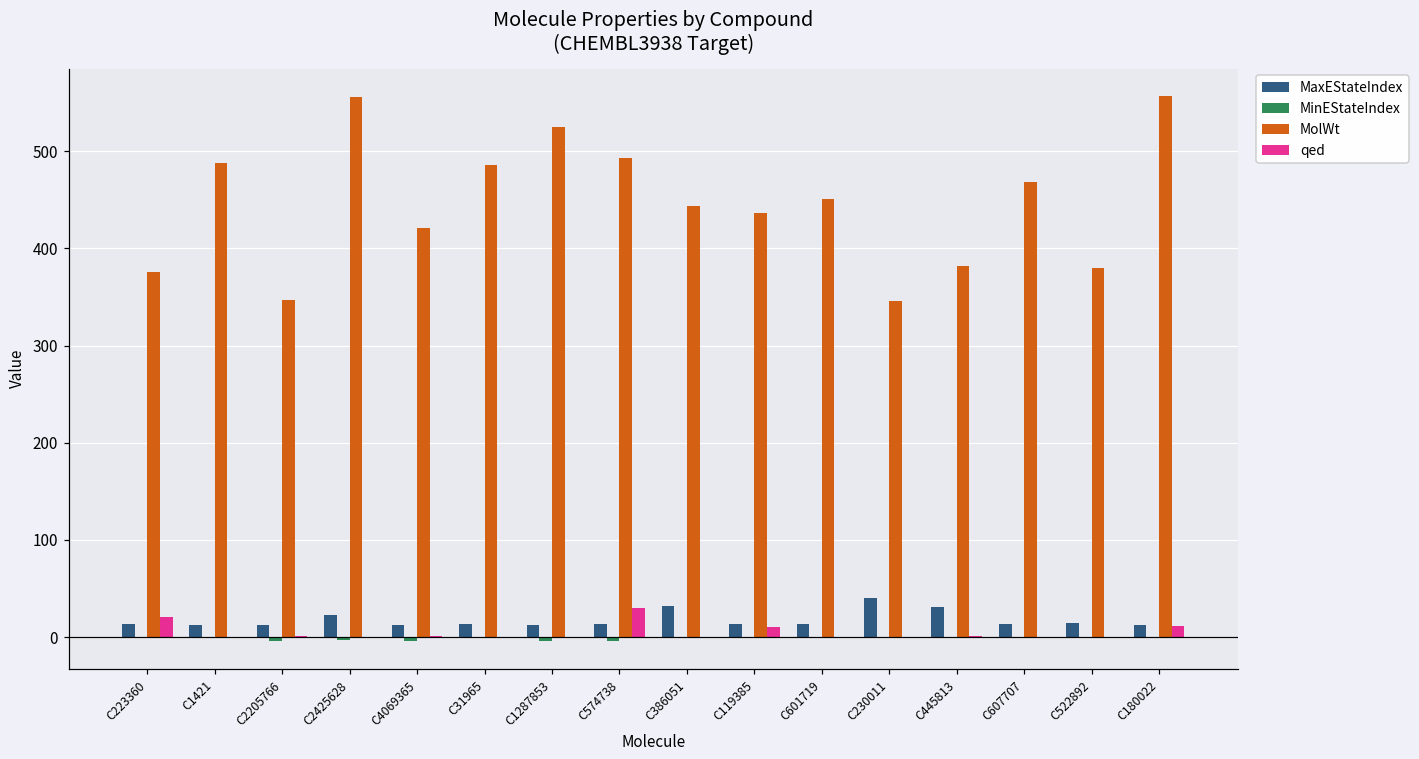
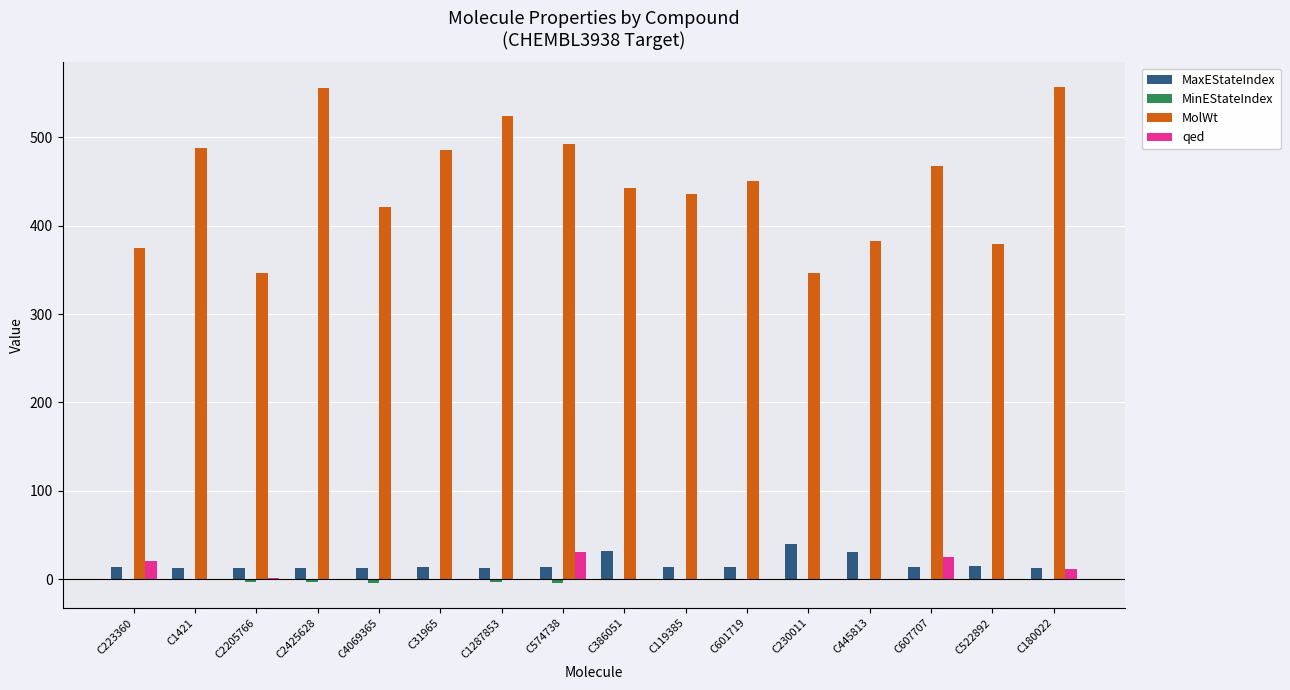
  {
    "MaxEStateIndex": {
      "C223360": 10,
      "C1421": 10,
      "C2205766": 10,
-     "C2425628": 20,
+     "C2425628": 10,
      "C4069365": 10,
      "C31965": 10,
      "C1287853": 10,
      "C574738": 10,
      "C386051": 30,
      "C119385": 10,
      "C601719": 10,
      "C230011": 40,
      "C445813": 30,
      "C607707": 10,
      "C522892": 10,
      "C180022": 10
    },
    "MinEStateIndex": {
      "C2205766": 0,
      "C2425628": 0,
      "C4069365": 0,
      "C1287853": 0,
      "C574738": 0
    },
    "MolWt": {
      "C223360": 380,
      "C1421": 490,
      "C2205766": 350,
      "C2425628": 560,
      "C4069365": 420,
      "C31965": 490,
      "C1287853": 520,
      "C574738": 490,
      "C386051": 440,
      "C119385": 440,
      "C601719": 450,
      "C230011": 350,
      "C445813": 380,
      "C607707": 470,
      "C522892": 380,
      "C180022": 560
    },
    "qed": {
      "C223360": 20,
      "C574738": 30,
-     "C119385": 10,
-     "C607707": 0,
+     "C119385": 0,
+     "C607707": 30,
      "C180022": 10
    }
  }
